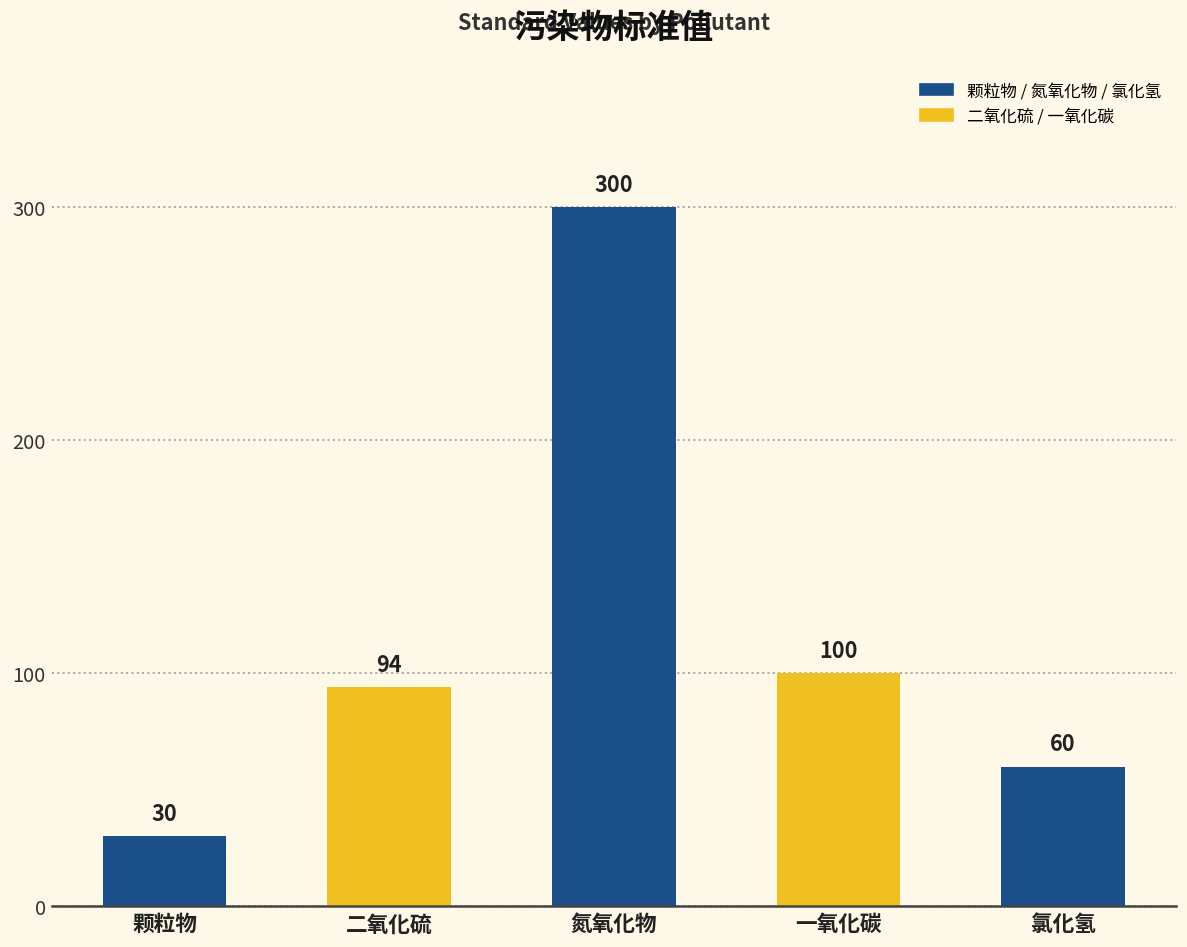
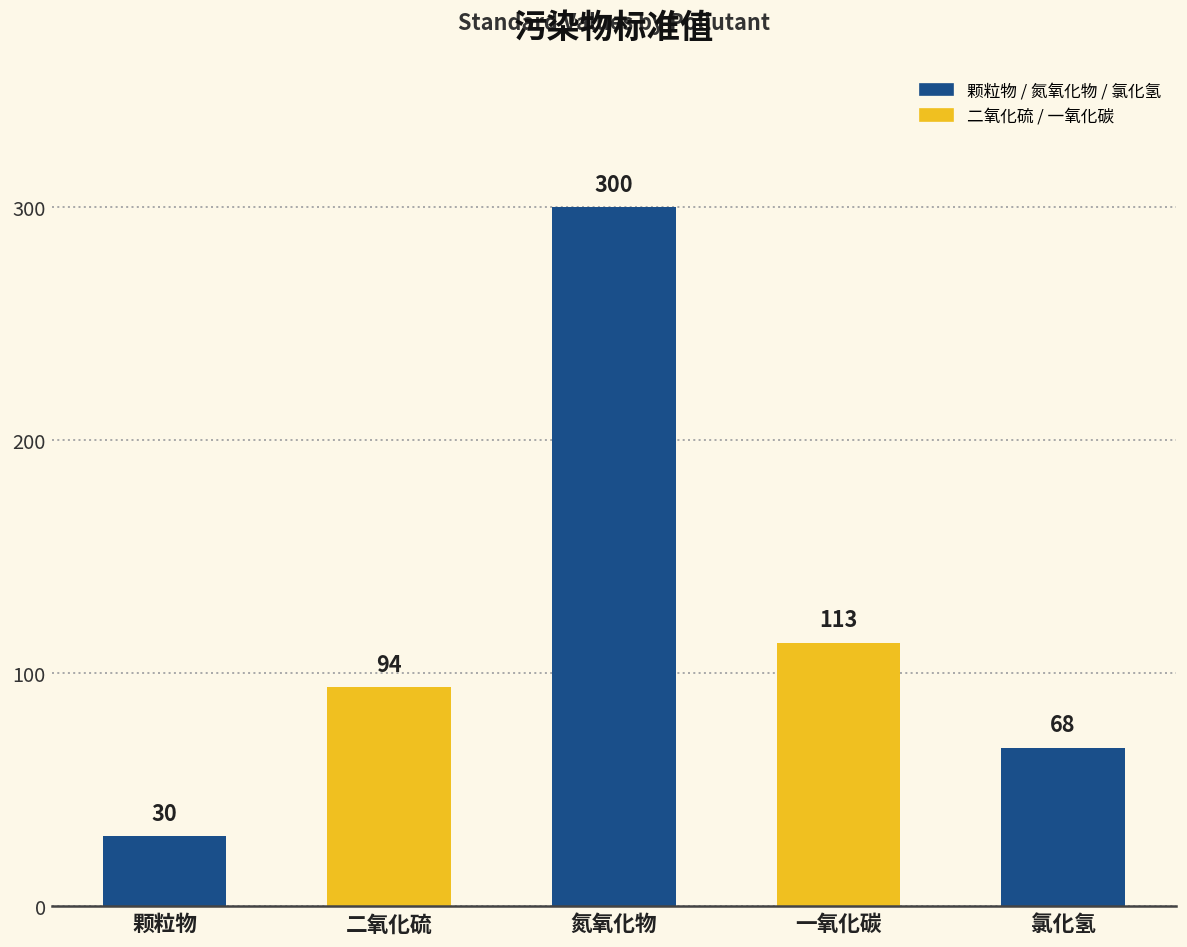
  {
    "颗粒物": 30,
    "二氧化硫": 94,
    "氮氧化物": 300,
-   "一氧化碳": 100,
-   "氯化氢": 60
+   "一氧化碳": 113,
+   "氯化氢": 68
  }
